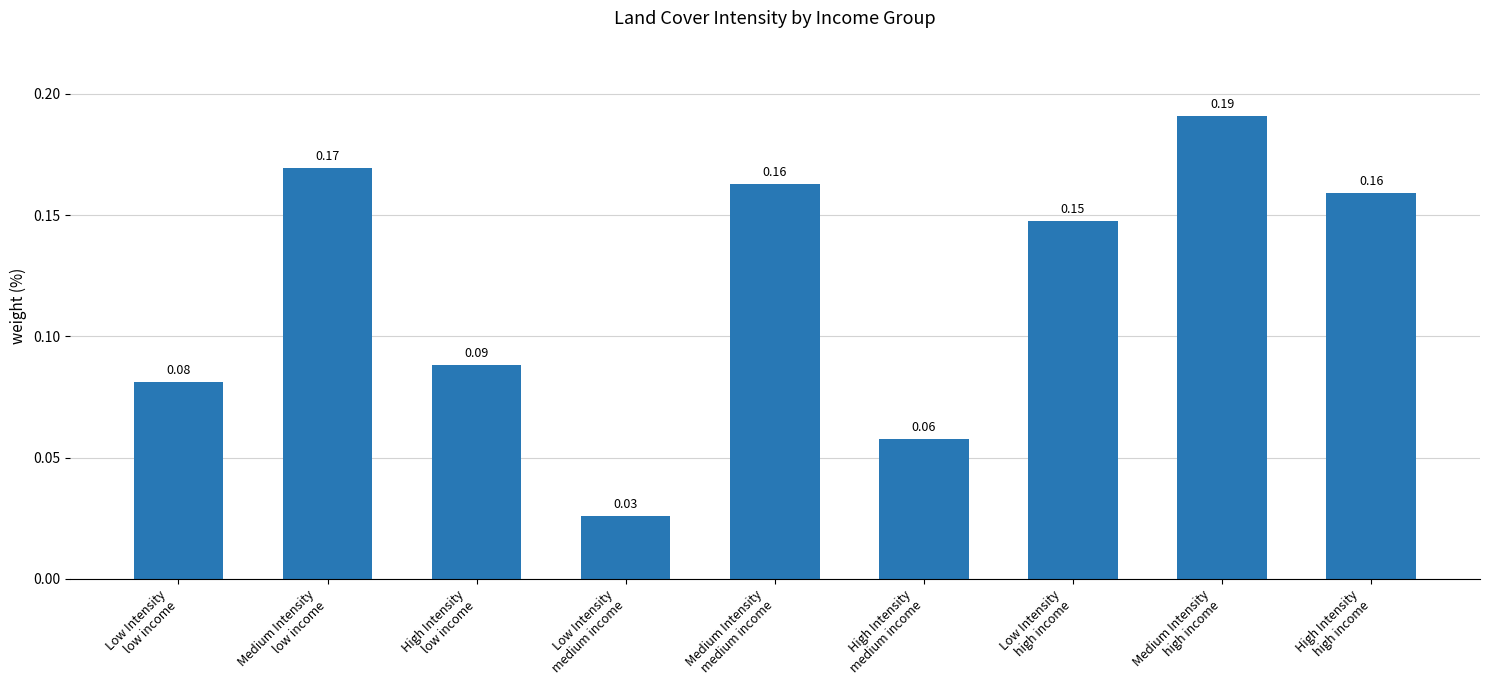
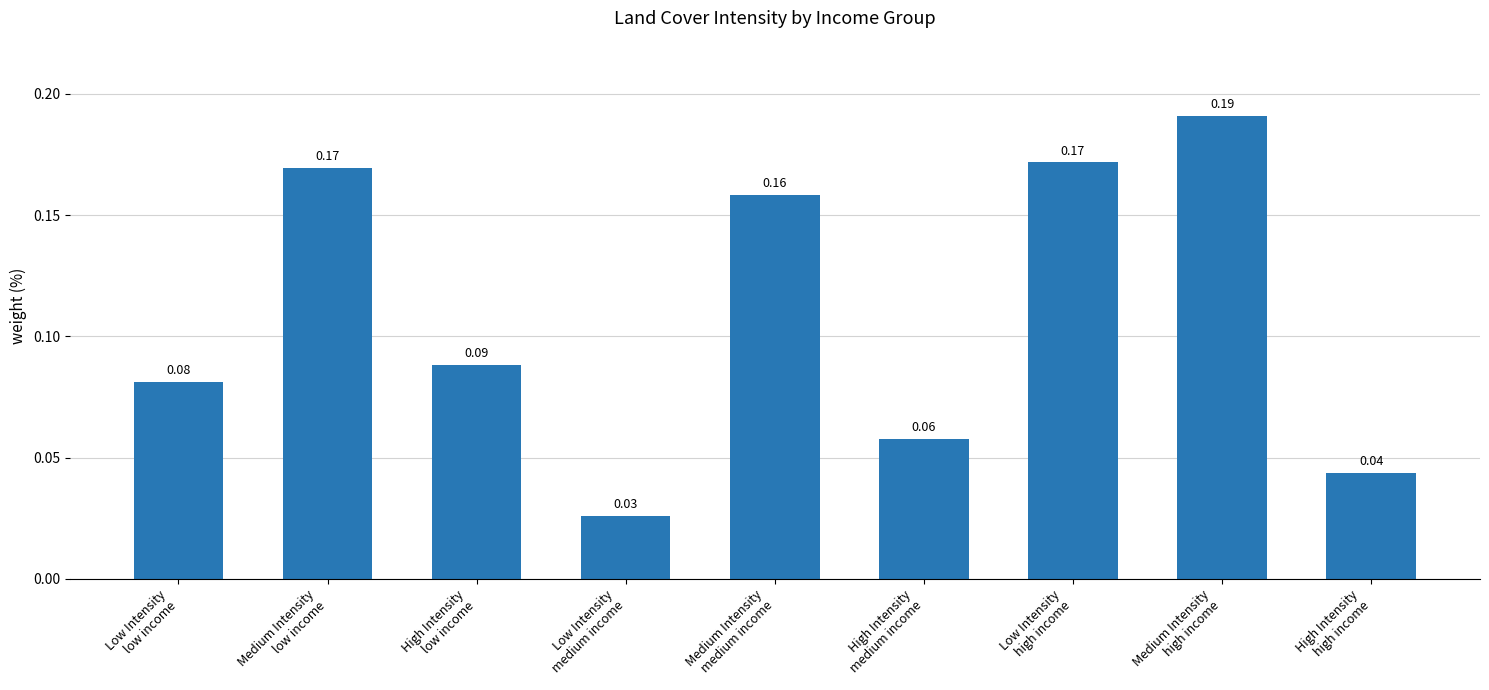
  {
    "Low Intensity low income": 0.08,
    "Medium Intensity low income": 0.17,
    "High Intensity low income": 0.09,
    "Low Intensity medium income": 0.03,
-   "Medium Intensity medium income": 0.163,
+   "Medium Intensity medium income": 0.158,
    "High Intensity medium income": 0.06,
-   "Low Intensity high income": 0.15,
+   "Low Intensity high income": 0.17,
    "Medium Intensity high income": 0.19,
-   "High Intensity high income": 0.16
+   "High Intensity high income": 0.04
  }
